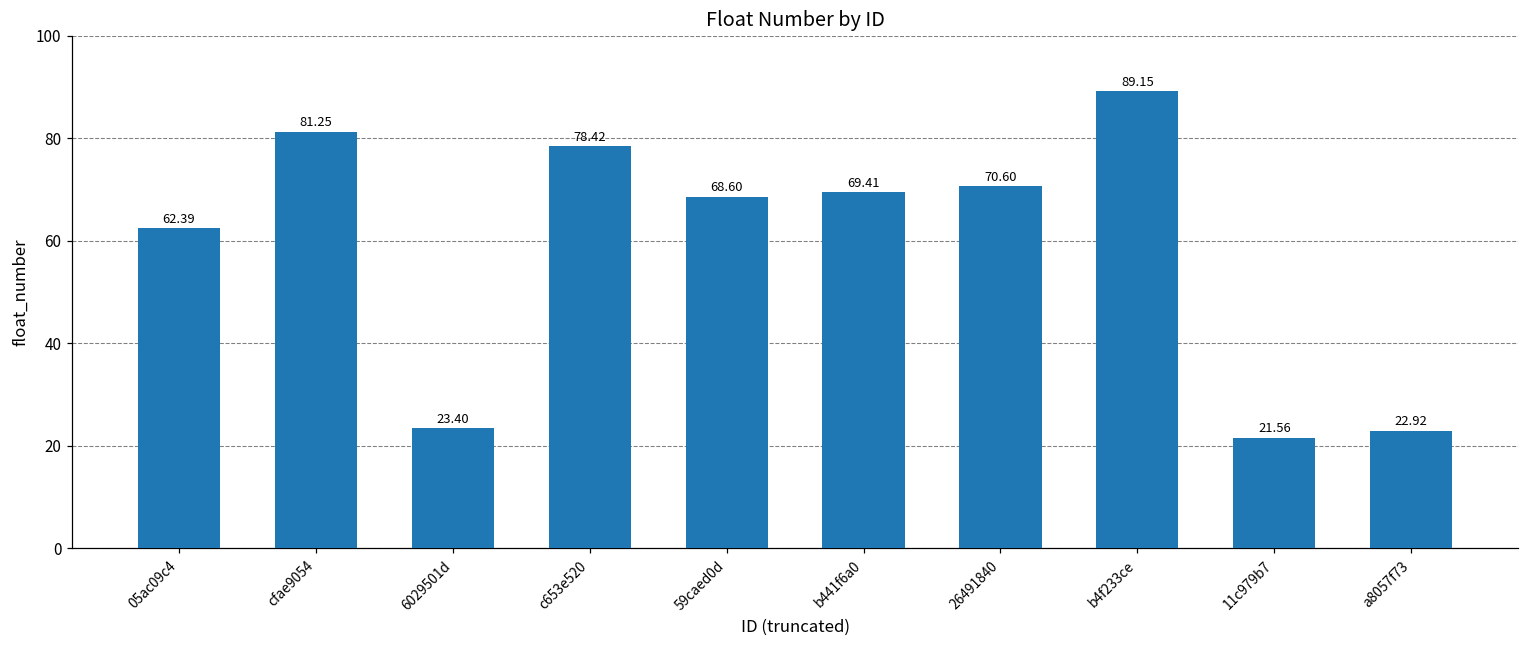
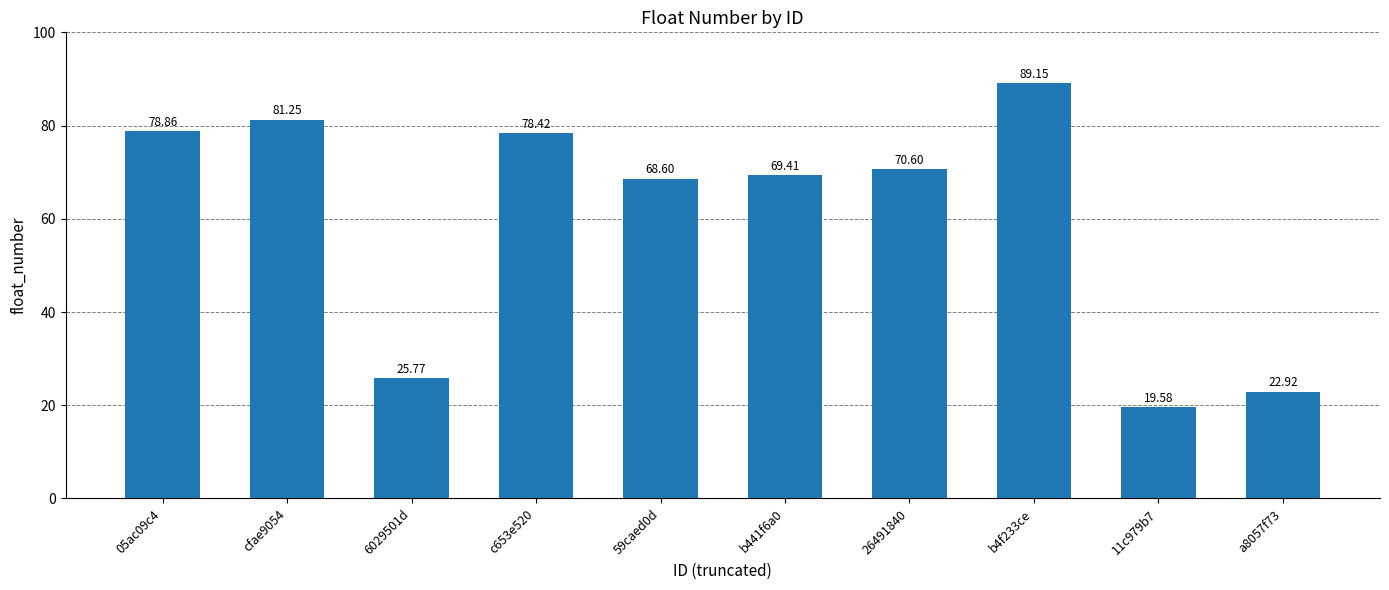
  {
-   "05ac09c4": 62.39,
+   "05ac09c4": 78.86,
    "cfae9054": 81.25,
-   "6029501d": 23.40,
+   "6029501d": 25.77,
    "c653e520": 78.42,
    "59caed0d": 68.60,
    "b441f6a0": 69.41,
    "26491840": 70.60,
    "b4f233ce": 89.15,
-   "11c979b7": 21.56,
+   "11c979b7": 19.58,
    "a8057f73": 22.92
  }
